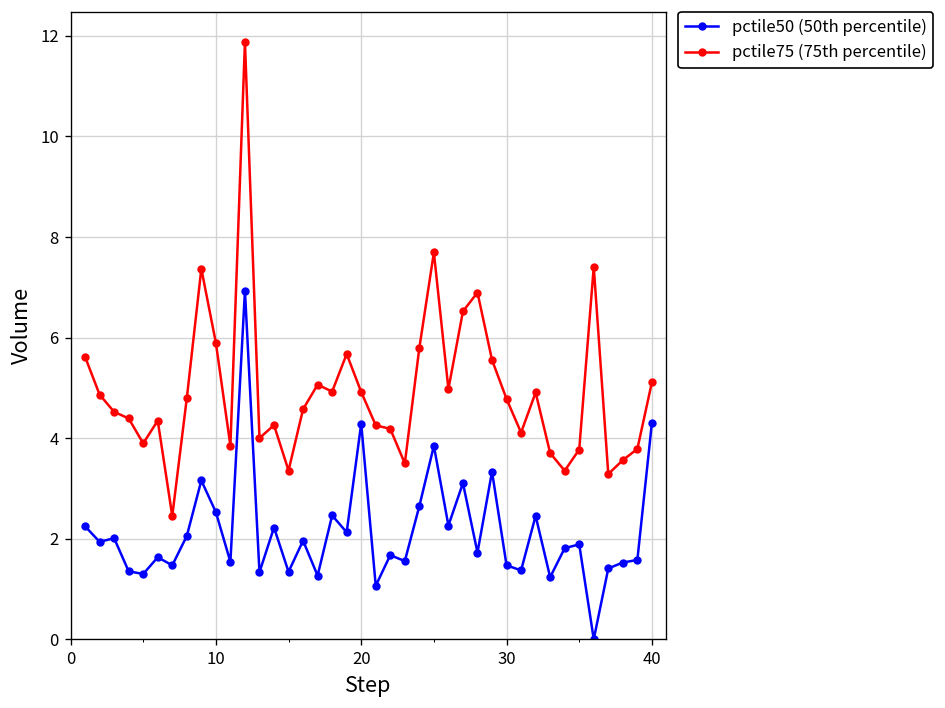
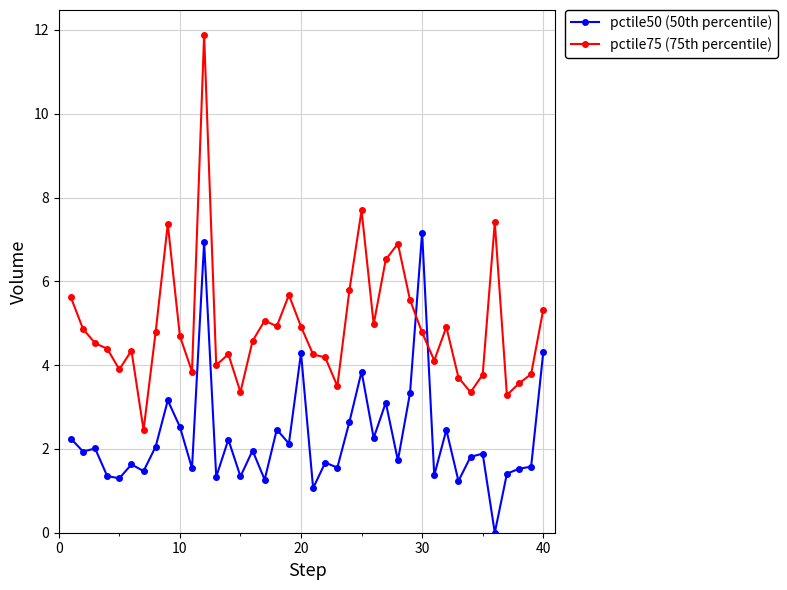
  {
    "pctile50 (50th percentile)": {
      "10": 2.5,
      "20": 4.3,
-     "30": 1.5,
+     "30": 7.2,
      "40": 4.3
    },
    "pctile75 (75th percentile)": {
-     "10": 5.9,
+     "10": 4.7,
      "20": 4.9,
      "30": 4.8,
-     "40": 5.1
+     "40": 5.3
    }
  }
